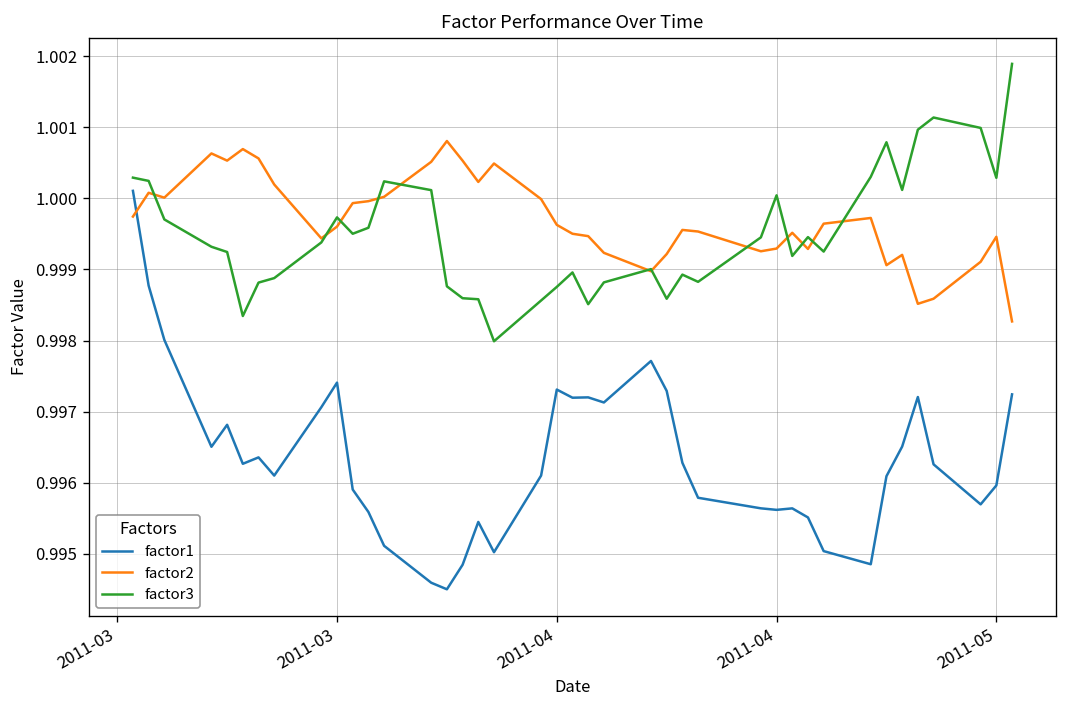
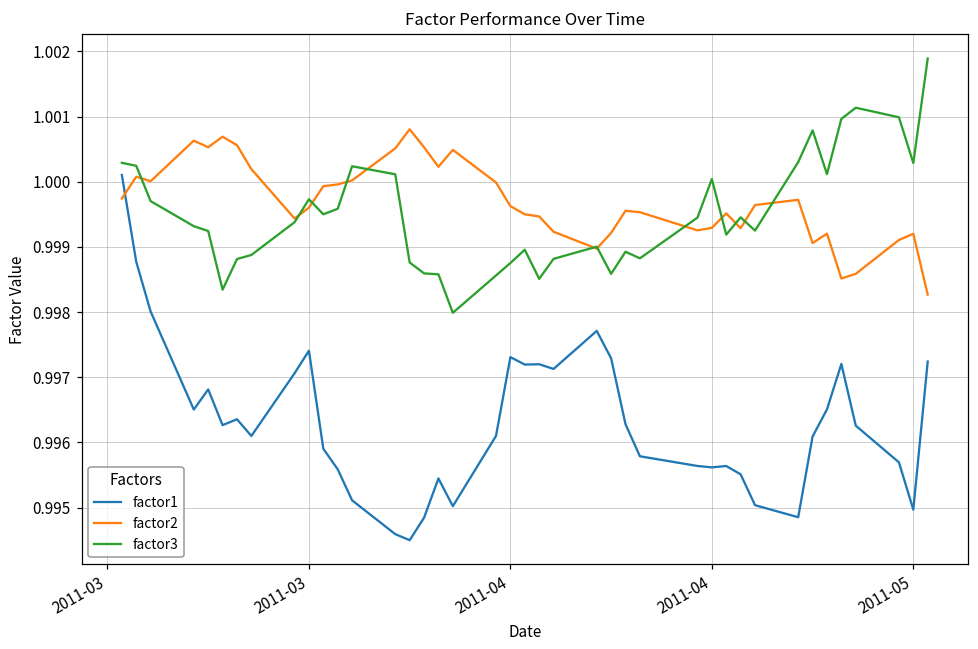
  {
    "factor1": {
      "2011-03": 0.9974,
-     "2011-05": 0.9960
+     "2011-05": 0.9950
    },
    "factor2": {
      "2011-03": 0.9996,
-     "2011-05": 0.9995
+     "2011-05": 0.9992
    },
    "factor3": {
      "2011-03": 0.9997,
      "2011-05": 1.0003
    }
  }
